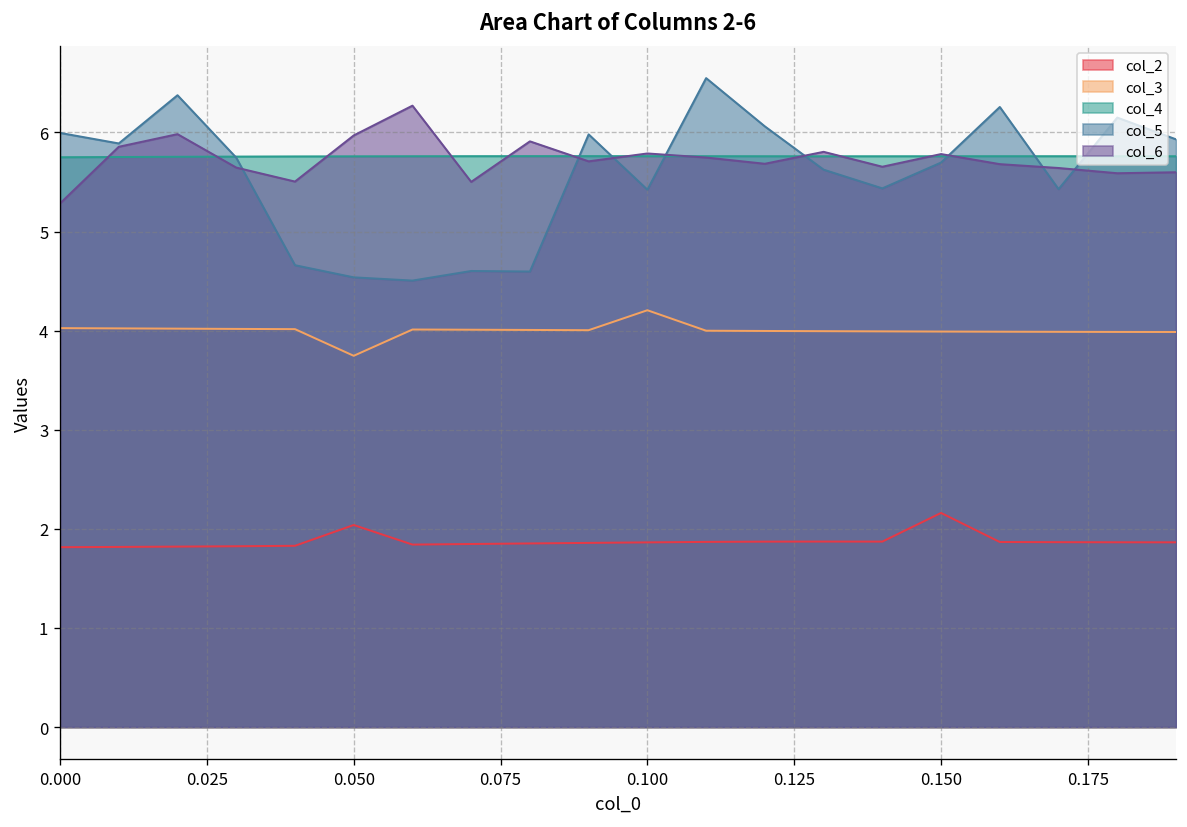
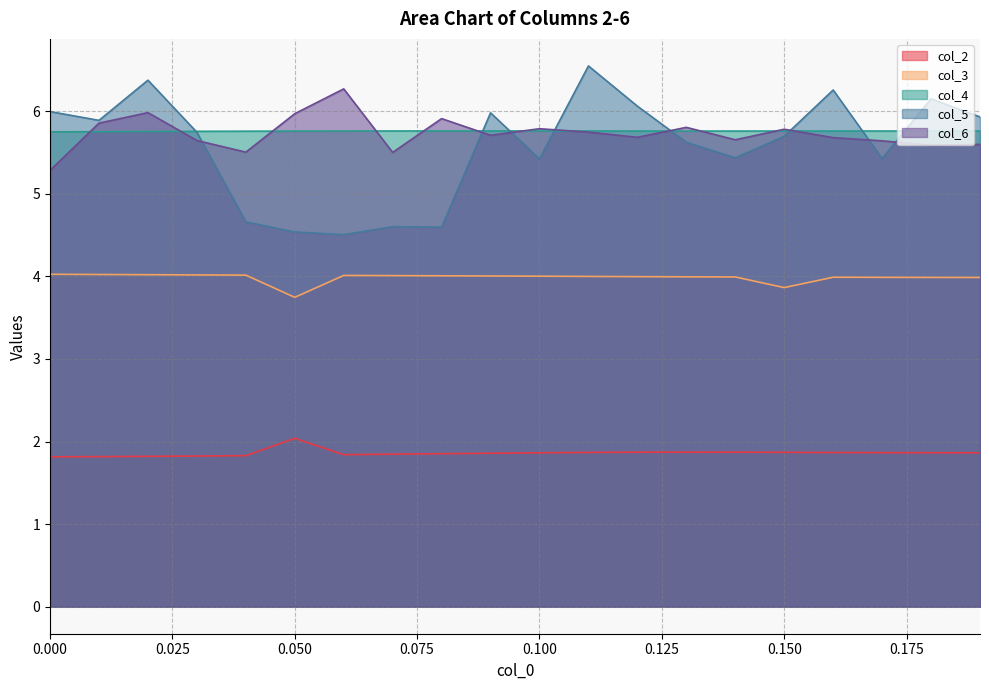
  {
    "col_2": {
      "0.000": 1.8,
      "0.050": 2.0,
      "0.100": 1.9,
-     "0.150": 2.2
+     "0.150": 1.9
    },
    "col_3": {
      "0.000": 4.0,
      "0.050": 3.7,
-     "0.100": 4.2,
-     "0.150": 4.0
+     "0.100": 4.0,
+     "0.150": 3.9
    }
  }
